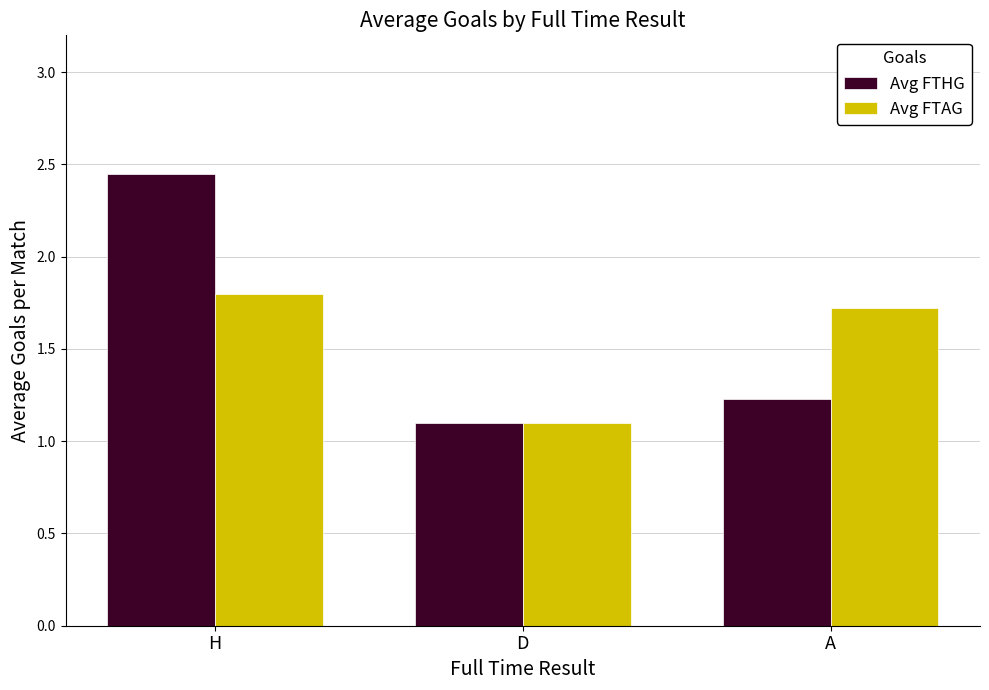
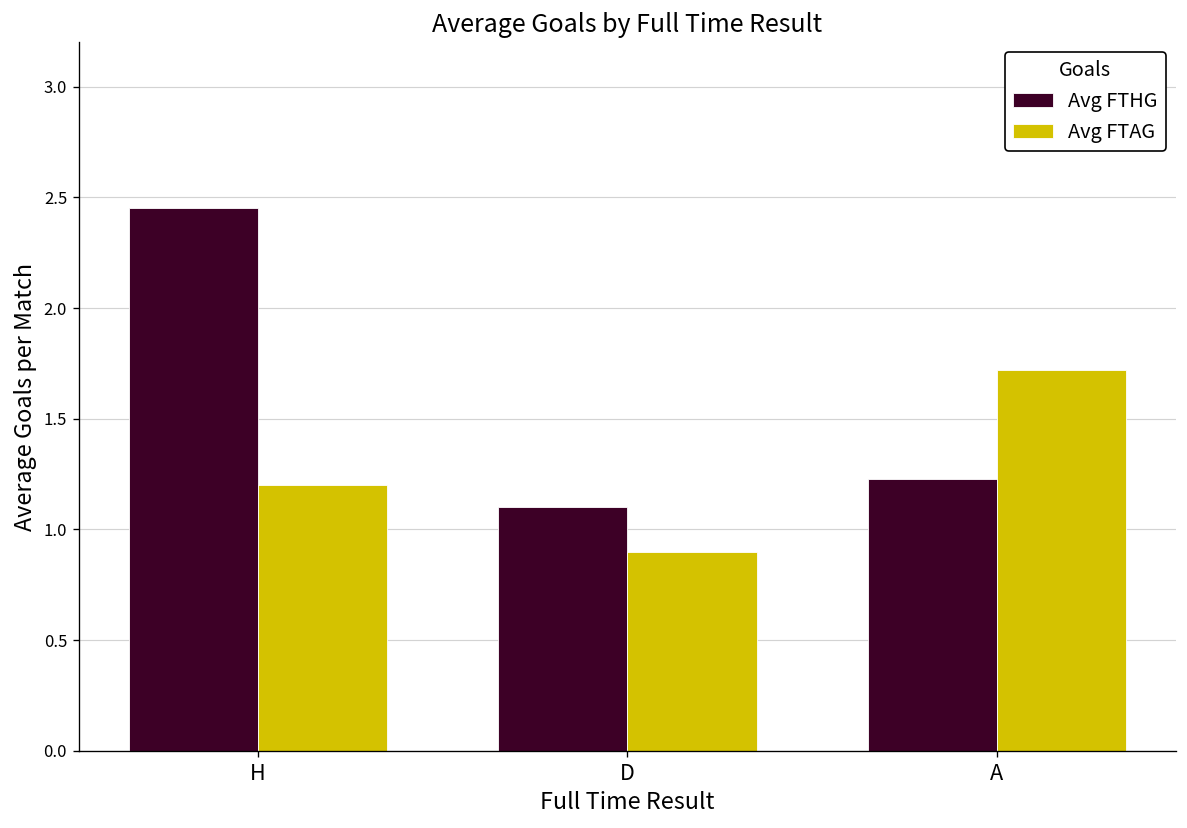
  {
    "Avg FTHG": {
      "H": 2.45,
      "D": 1.1,
      "A": 1.23
    },
    "Avg FTAG": {
-     "H": 1.8,
-     "D": 1.1,
+     "H": 1.2,
+     "D": 0.9,
      "A": 1.72
    }
  }
